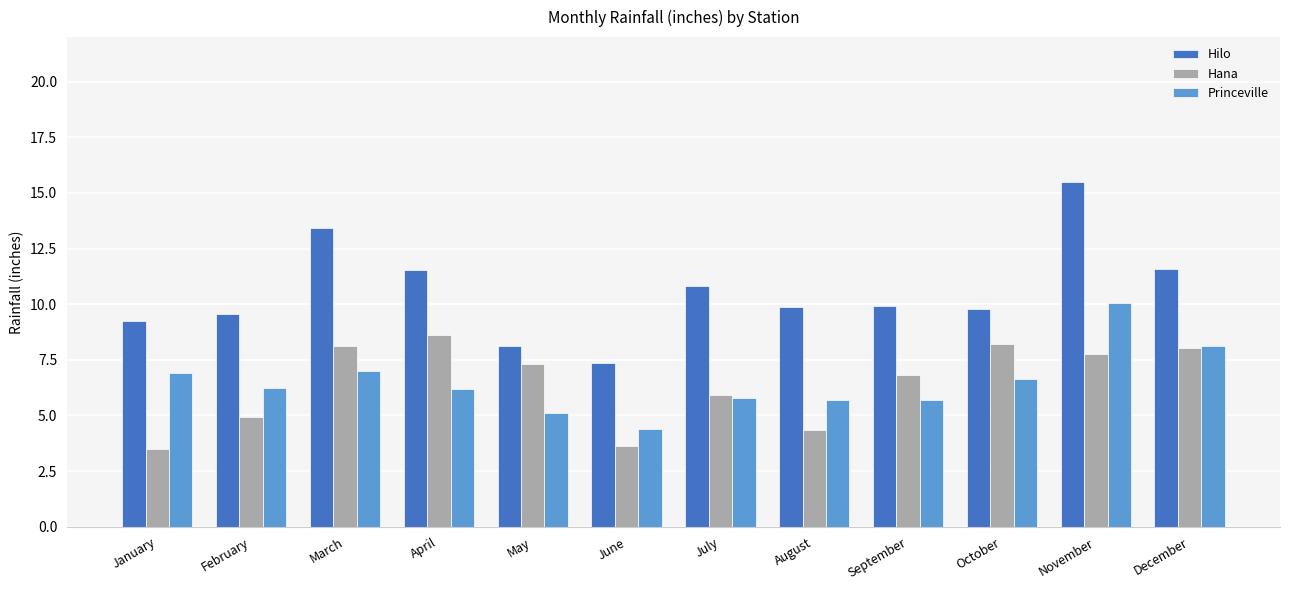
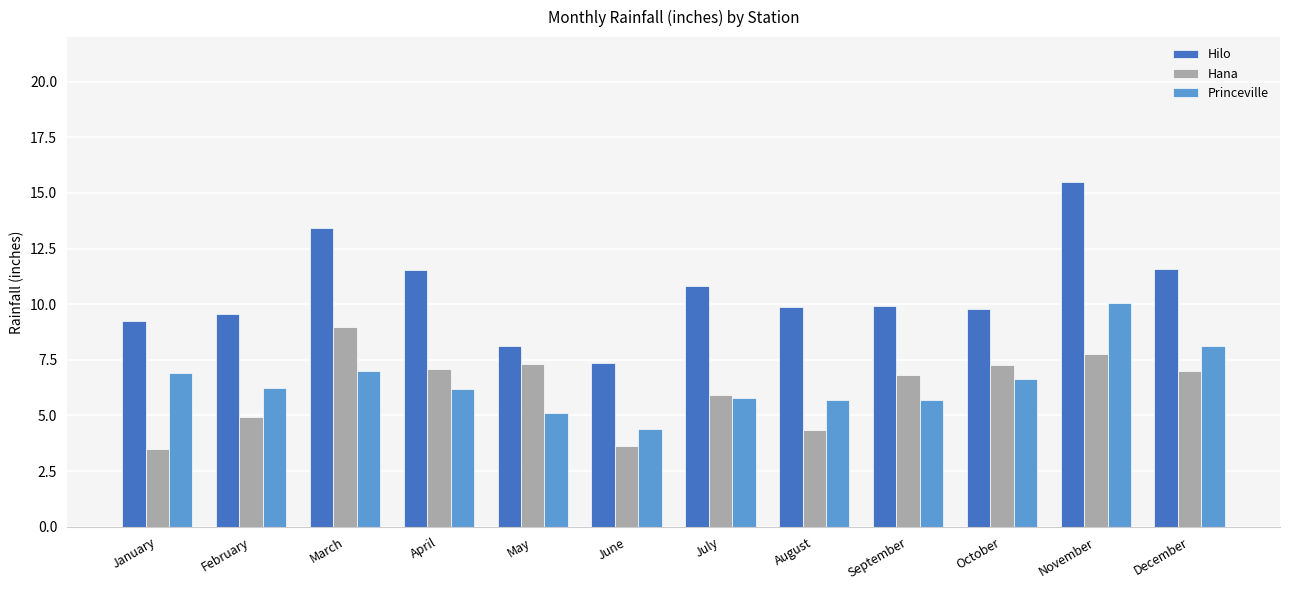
  {
    "Hana": {
      "January": 3.5,
      "February": 4.9,
-     "March": 8.1,
-     "April": 8.6,
+     "March": 9.0,
+     "April": 7.1,
      "May": 7.3,
      "June": 3.6,
      "July": 5.9,
      "August": 4.4,
      "September": 6.8,
-     "October": 8.2,
+     "October": 7.3,
      "November": 7.8,
-     "December": 8.0
+     "December": 7.0
    }
  }
